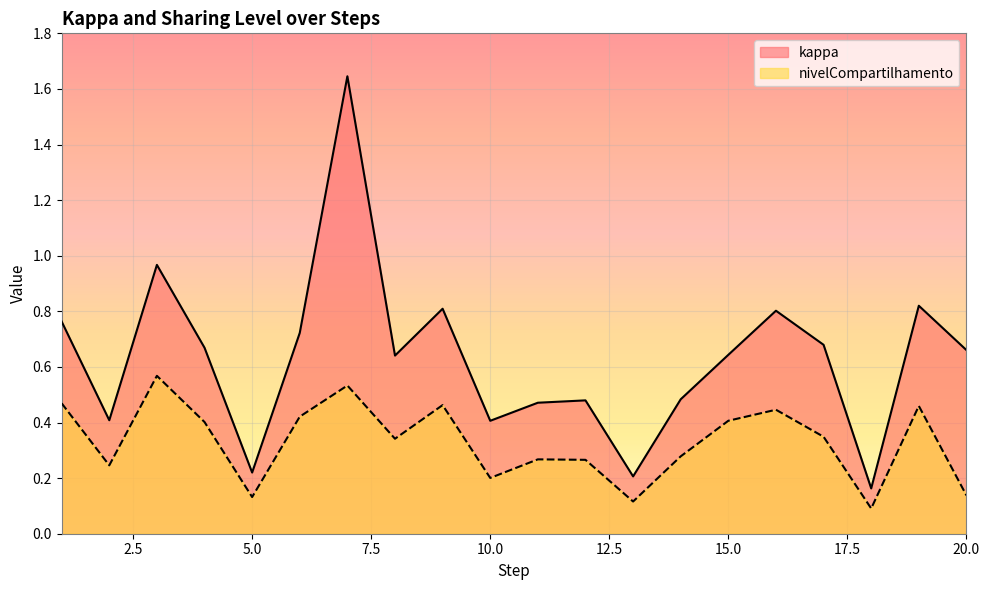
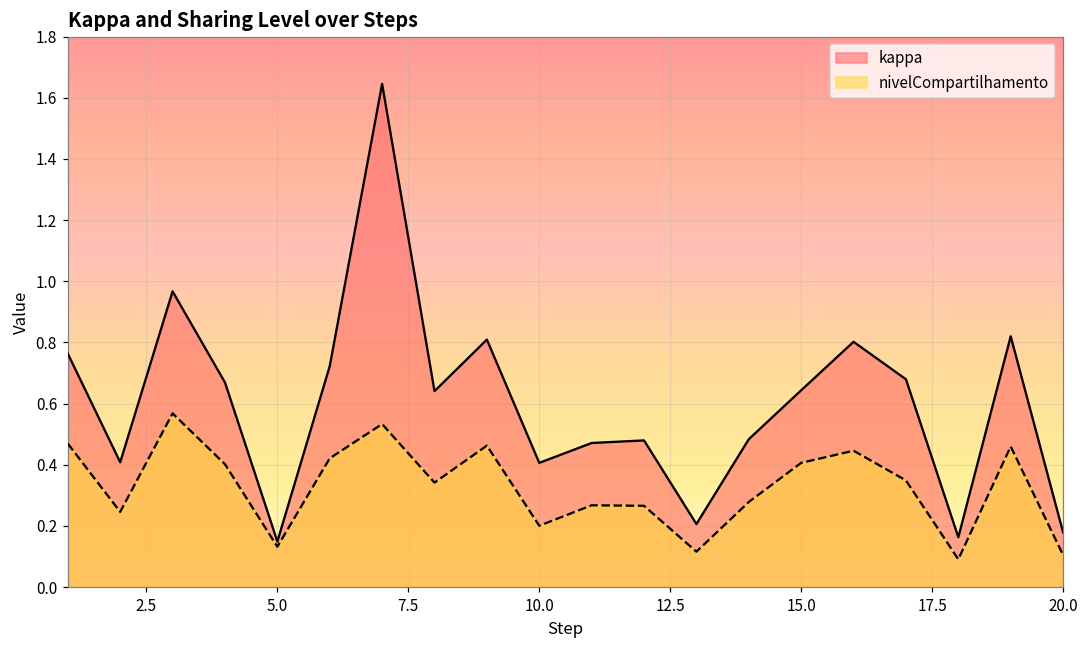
  {
    "kappa": {
-     "5.0": 0.22,
+     "5.0": 0.15,
      "10.0": 0.41,
      "15.0": 0.64,
-     "20.0": 0.66
+     "20.0": 0.18
    },
    "nivelCompartilhamento": {
      "5.0": 0.13,
      "10.0": 0.20,
      "15.0": 0.41,
-     "20.0": 0.14
+     "20.0": 0.10
    }
  }
